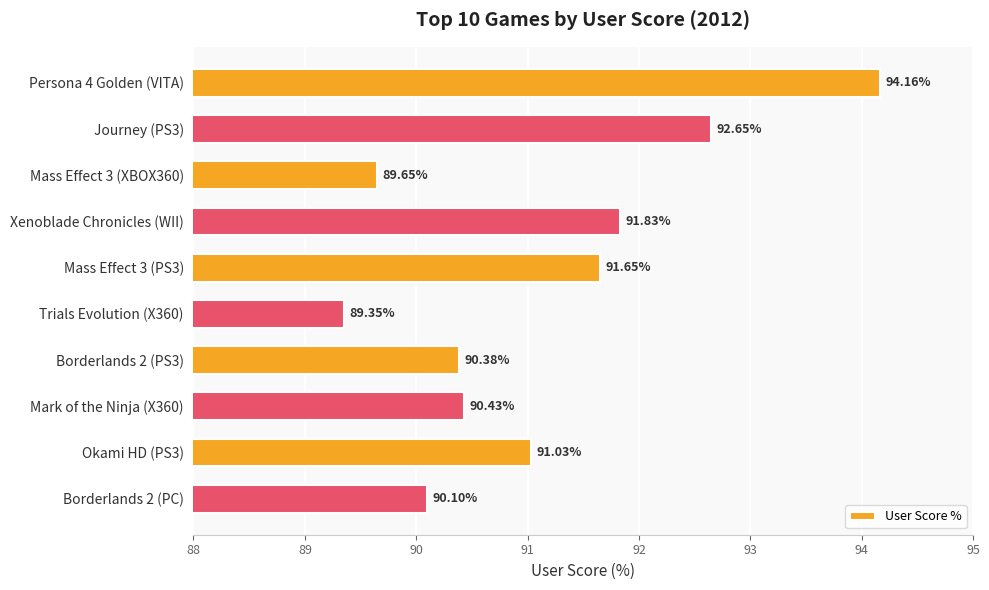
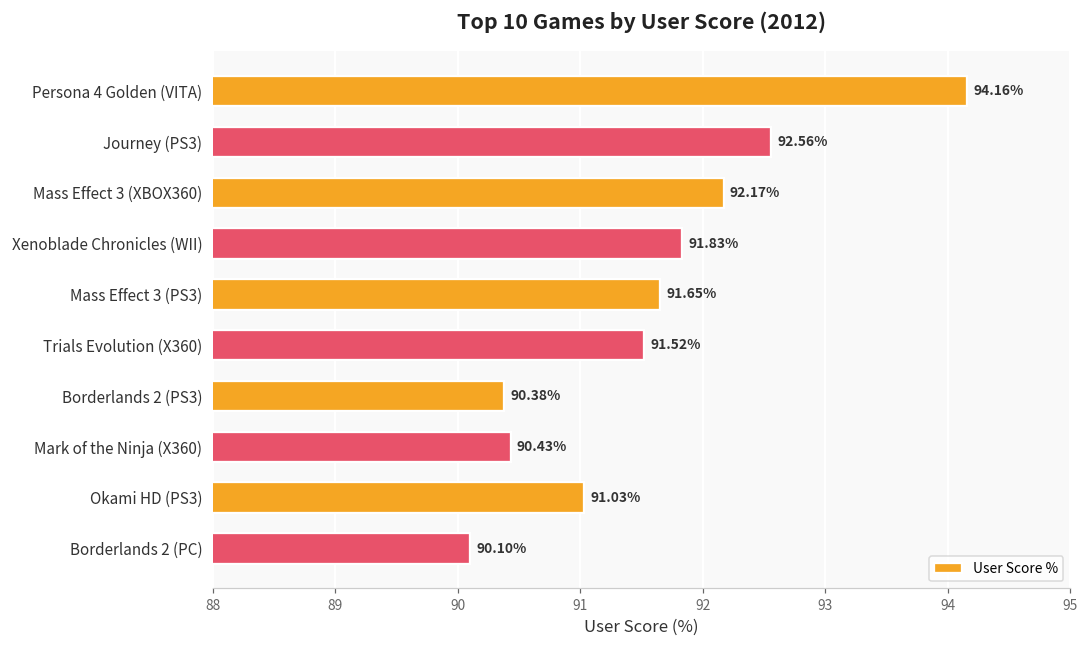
  {
    "Persona 4 Golden (VITA)": "94.16%",
-   "Journey (PS3)": "92.65%",
-   "Mass Effect 3 (XBOX360)": "89.65%",
+   "Journey (PS3)": "92.56%",
+   "Mass Effect 3 (XBOX360)": "92.17%",
    "Xenoblade Chronicles (WII)": "91.83%",
    "Mass Effect 3 (PS3)": "91.65%",
-   "Trials Evolution (X360)": "89.35%",
+   "Trials Evolution (X360)": "91.52%",
    "Borderlands 2 (PS3)": "90.38%",
    "Mark of the Ninja (X360)": "90.43%",
    "Okami HD (PS3)": "91.03%",
    "Borderlands 2 (PC)": "90.10%"
  }
